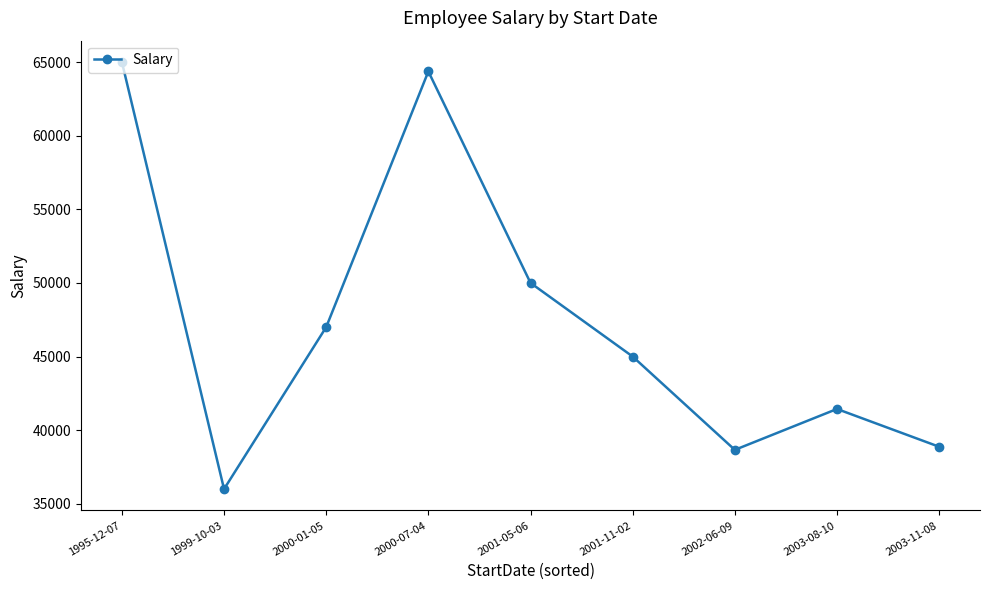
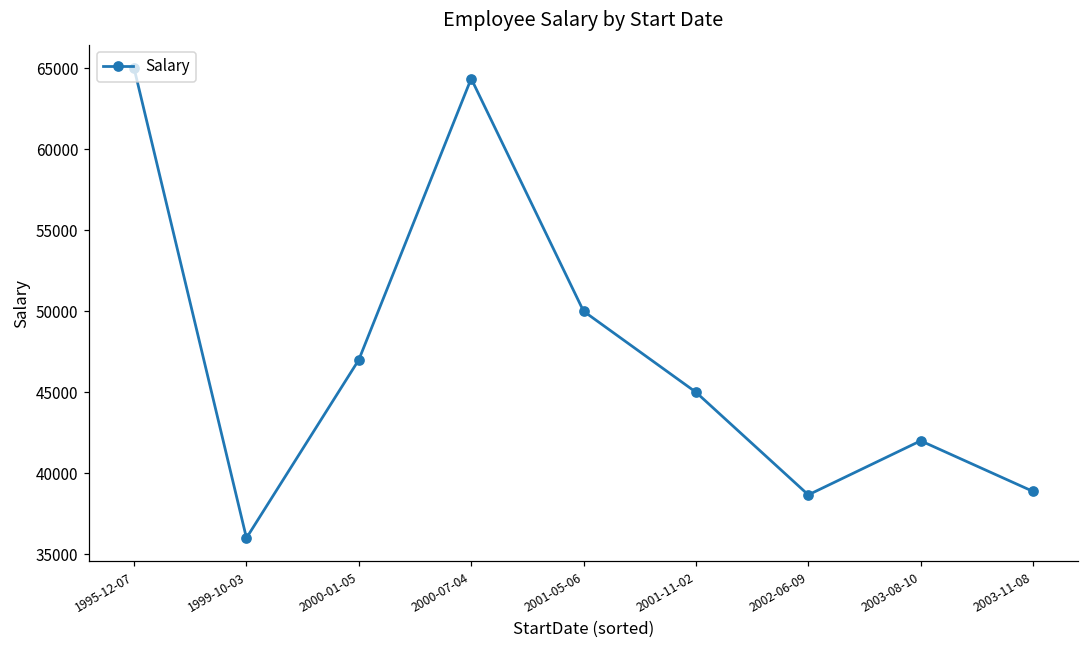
  {
    "1999-10-03": 36000,
    "2000-01-05": 47000,
    "2000-07-04": 64400,
    "2001-05-06": 50000,
    "2001-11-02": 45000,
    "2002-06-09": 38700,
-   "2003-08-10": 41400,
+   "2003-08-10": 42000,
    "2003-11-08": 38900
  }
